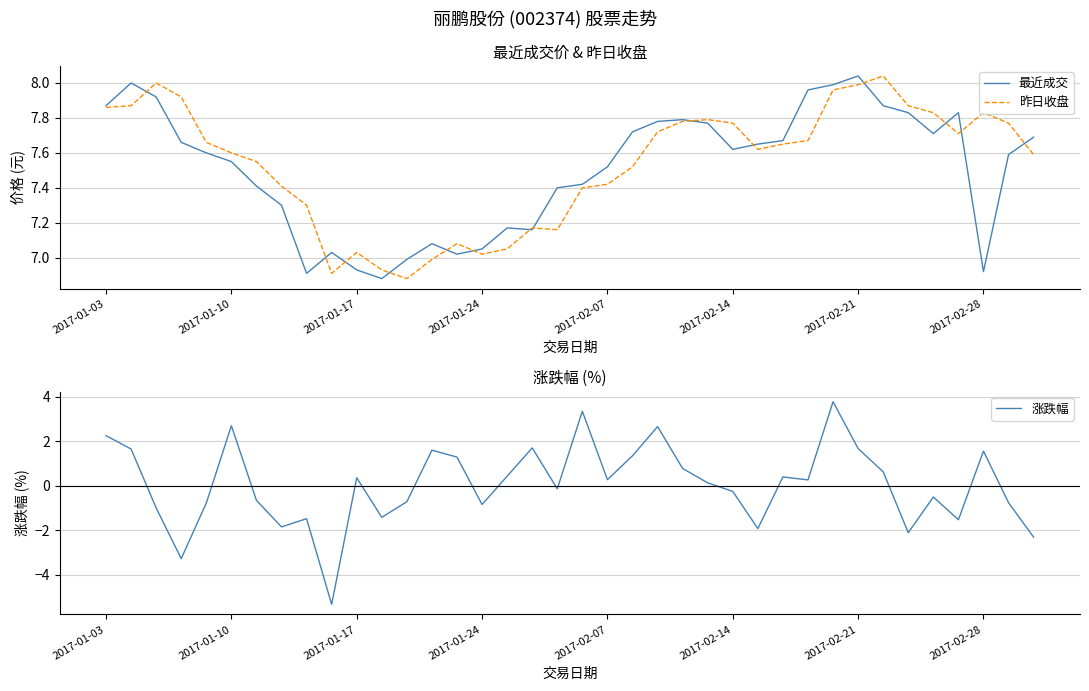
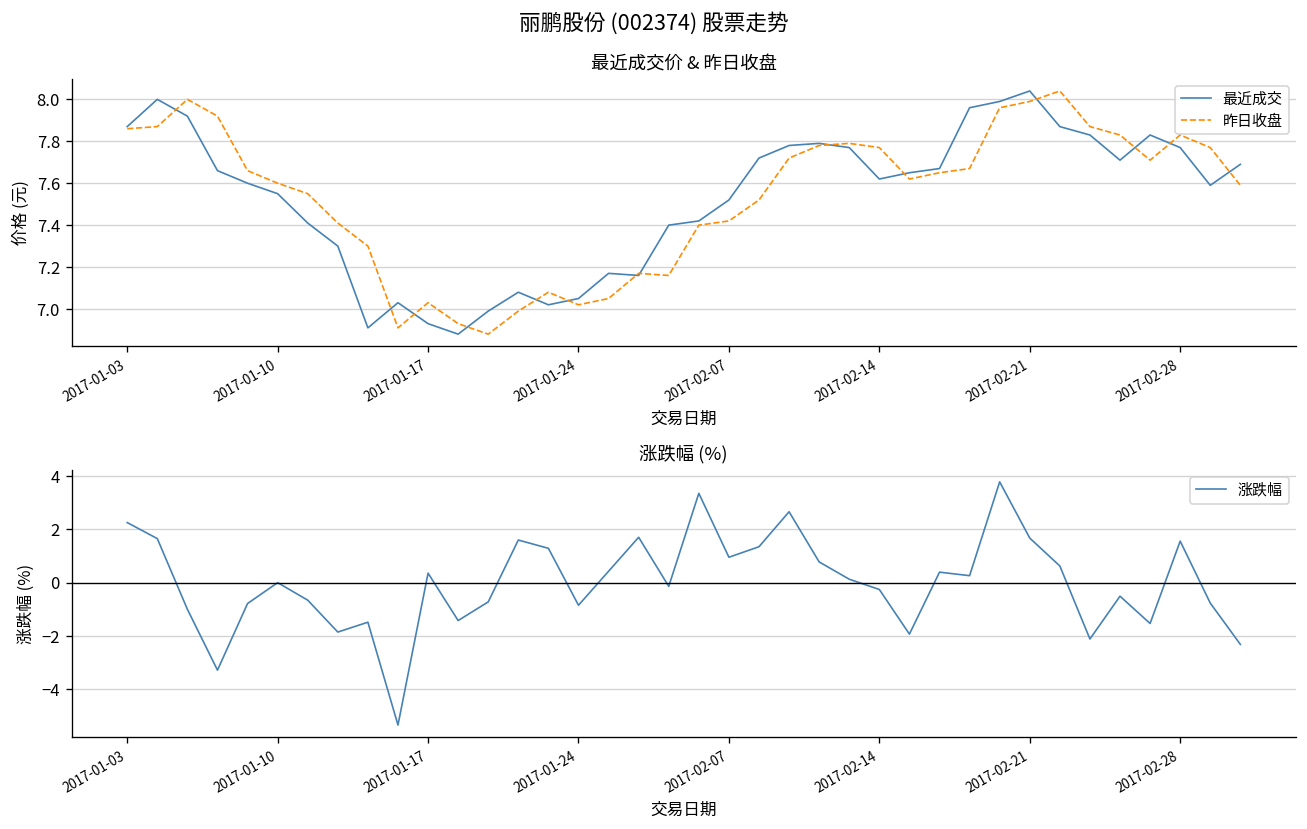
  {
    "最近成交价 & 昨日收盘": {
      "最近成交": {
        "2017-01-10": 7.55,
        "2017-01-17": 6.93,
        "2017-01-24": 7.05,
        "2017-02-07": 7.52,
        "2017-02-14": 7.62,
        "2017-02-21": 8.04,
-       "2017-02-28": 6.92
+       "2017-02-28": 7.77
      },
      "昨日收盘": {
        "2017-01-10": 7.60,
        "2017-01-17": 7.03,
        "2017-01-24": 7.02,
        "2017-02-07": 7.42,
        "2017-02-14": 7.77,
        "2017-02-21": 7.99
      }
    },
    "涨跌幅 (%)": {
      "2017-01-03": 2.3,
-     "2017-01-10": 2.7,
+     "2017-01-10": 0.0,
      "2017-01-17": 0.4,
      "2017-01-24": -0.8,
-     "2017-02-07": 0.3,
+     "2017-02-07": 1.0,
      "2017-02-14": -0.3,
      "2017-02-21": 1.7,
      "2017-02-28": 1.6
    }
  }
